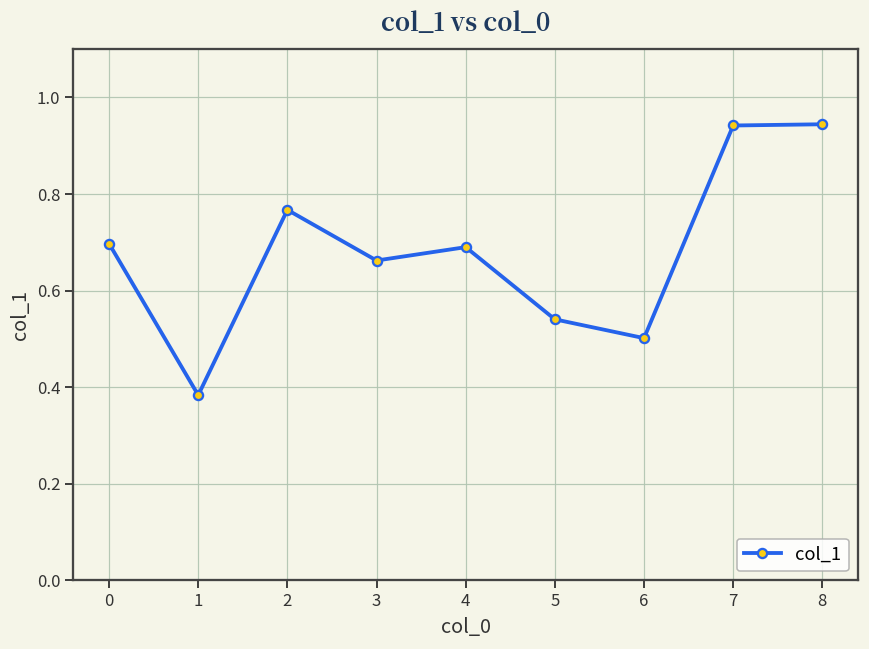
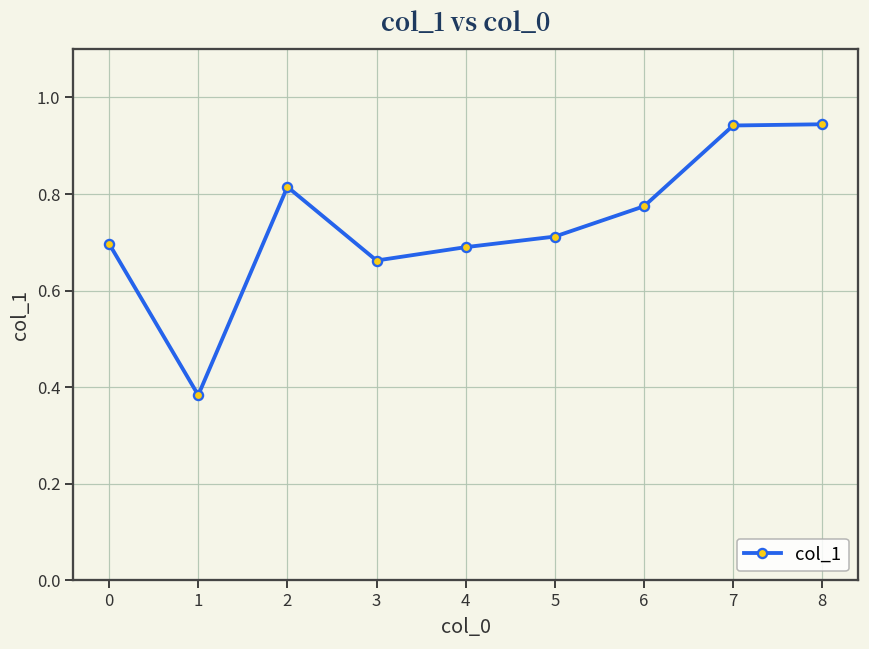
  {
    "0": 0.70,
    "1": 0.38,
-   "2": 0.77,
+   "2": 0.81,
    "3": 0.66,
    "4": 0.69,
-   "5": 0.54,
-   "6": 0.50,
+   "5": 0.71,
+   "6": 0.77,
    "7": 0.94,
    "8": 0.94
  }
